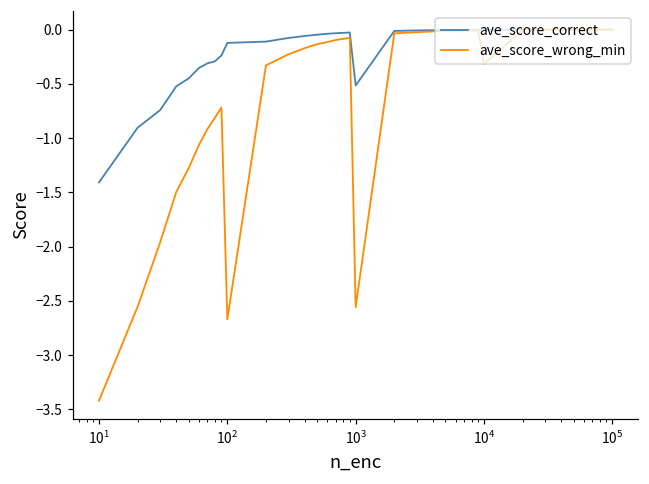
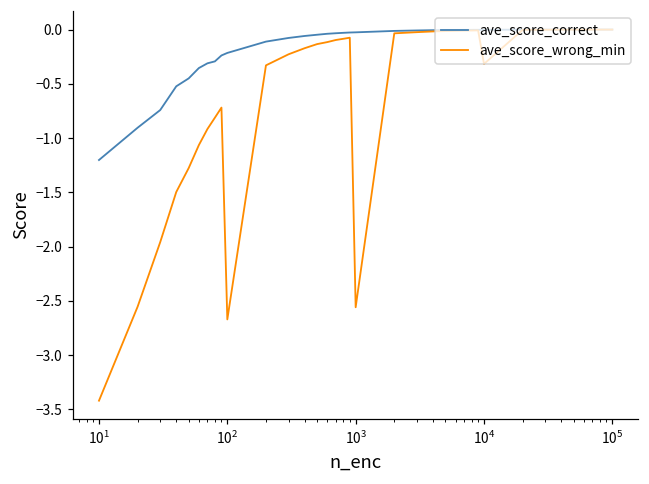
  {
    "ave_score_correct": {
-     "10^1": -1.4,
-     "10^2": -0.1,
-     "10^3": -0.5
+     "10^1": -1.2,
+     "10^2": -0.2,
+     "10^3": 0.0
    },
    "ave_score_wrong_min": {
      "10^1": -3.4,
      "10^2": -2.7,
      "10^3": -2.6
    }
  }
